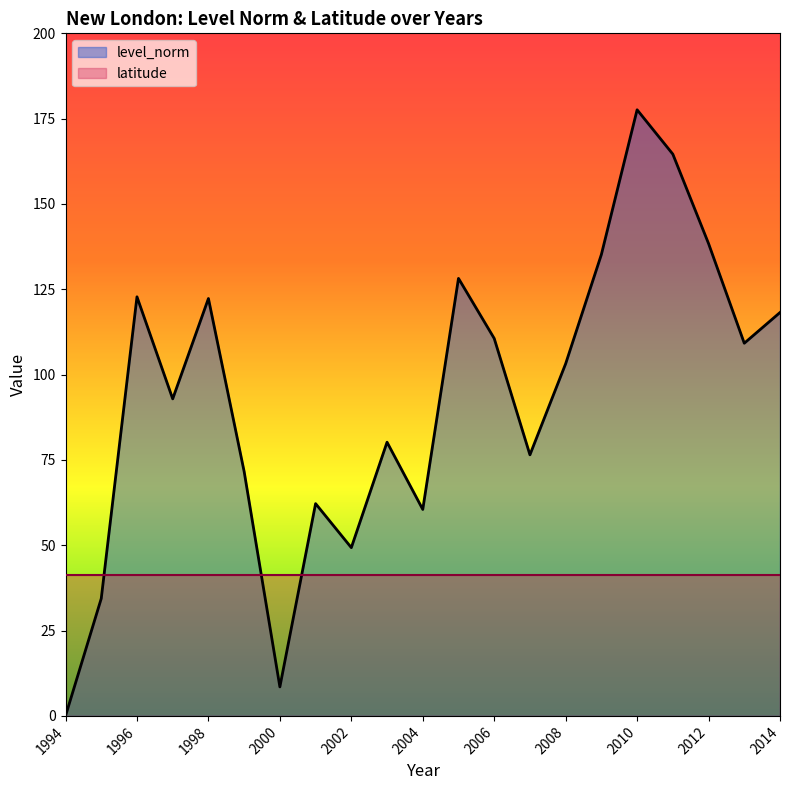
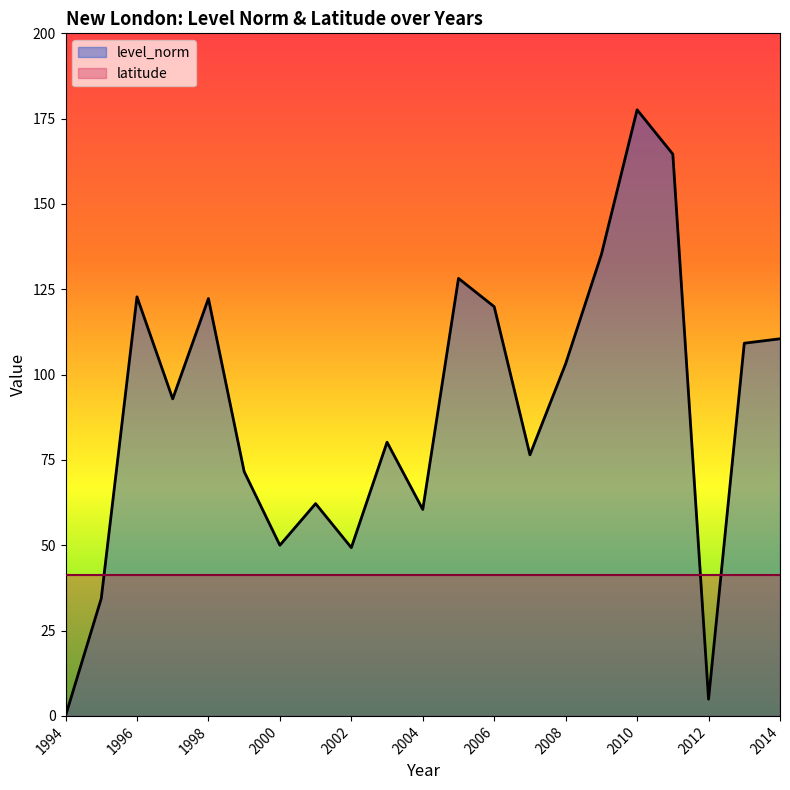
  {
    "level_norm": {
      "1994": 0,
      "1996": 123,
      "1998": 122,
-     "2000": 9,
+     "2000": 50,
      "2002": 49,
      "2004": 61,
-     "2006": 111,
+     "2006": 120,
      "2008": 103,
      "2010": 178,
-     "2012": 138,
-     "2014": 118
+     "2012": 5,
+     "2014": 111
    },
    "latitude": {
      "1994": 41,
      "1996": 41,
      "1998": 41,
      "2000": 41,
      "2002": 41,
      "2004": 41,
      "2006": 41,
      "2008": 41,
      "2010": 41,
      "2012": 41,
      "2014": 41
    }
  }
